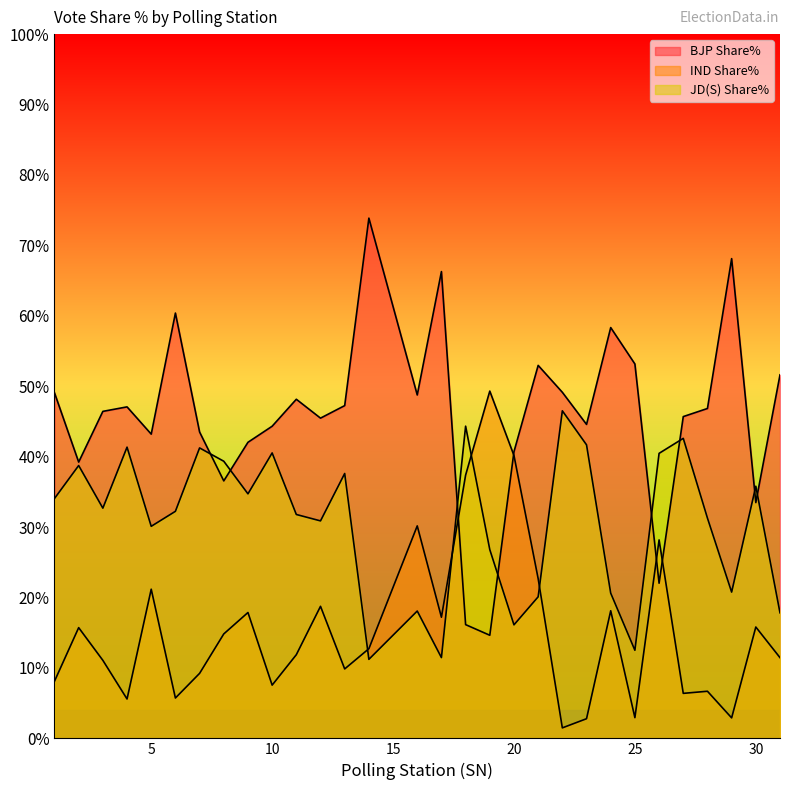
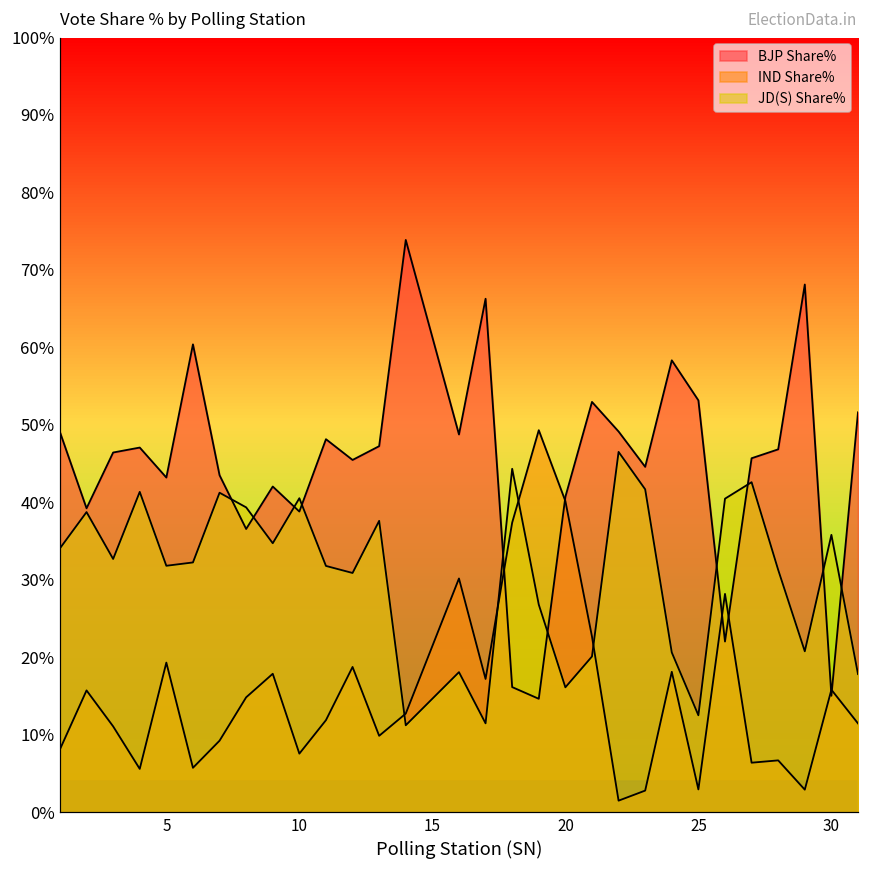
  {
    "BJP Share%": {
      "5": "43%",
-     "10": "44%",
+     "10": "39%",
      "20": "41%",
      "25": "53%",
-     "30": "33%"
+     "30": "15%"
    },
    "IND Share%": {
-     "5": "21%",
+     "5": "19%",
      "10": "8%",
      "20": "40%",
      "30": "16%"
    },
    "JD(S) Share%": {
-     "5": "30%",
+     "5": "32%",
      "10": "41%",
      "20": "16%",
      "25": "13%",
      "30": "36%"
    }
  }
